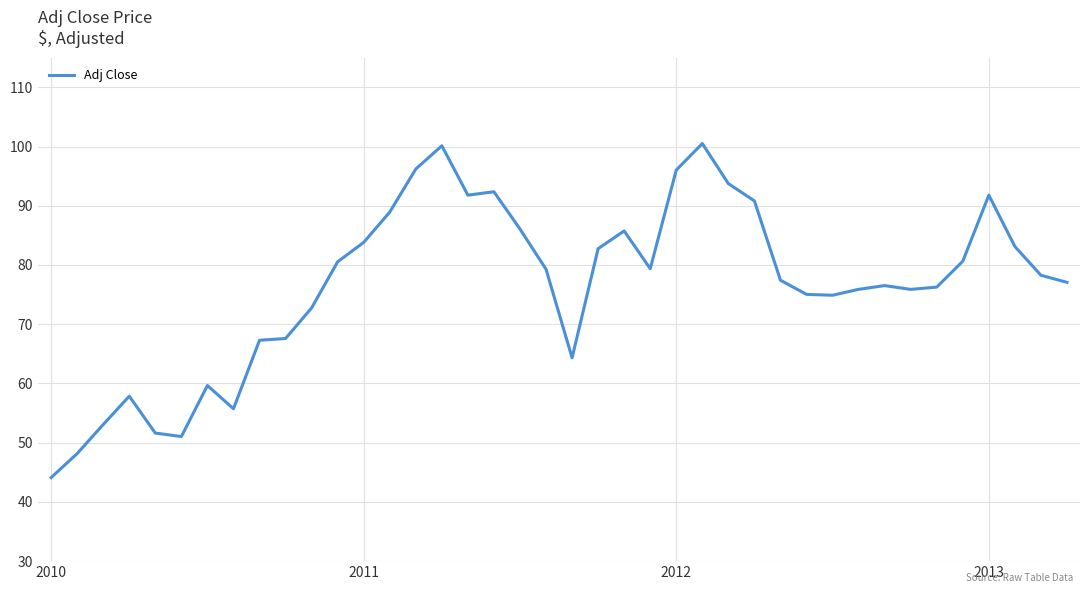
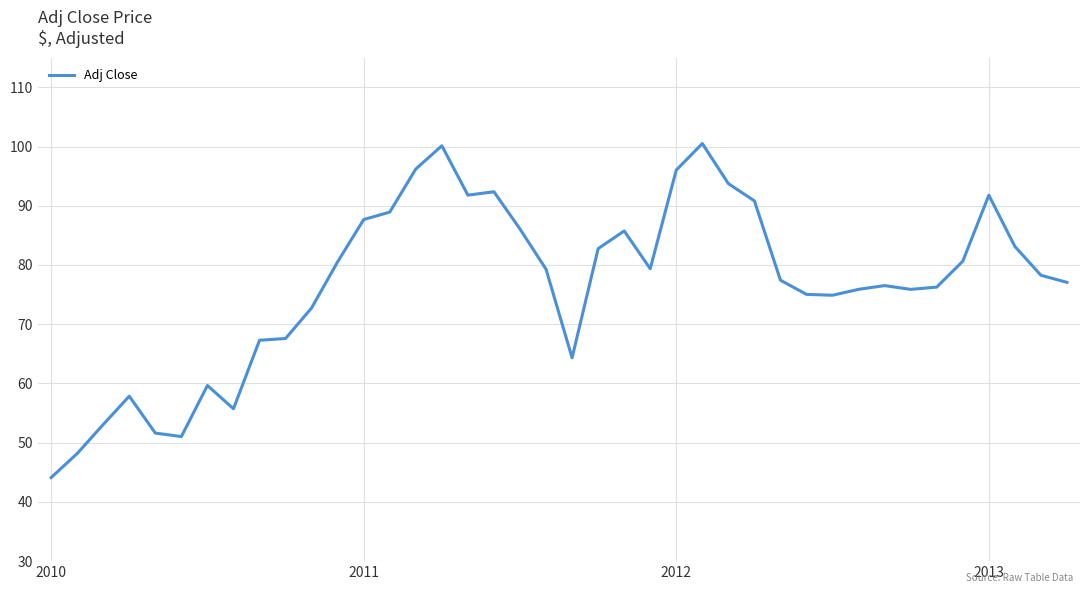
  {
    "2010": 44,
-   "2011": 84,
+   "2011": 88,
    "2012": 96,
    "2013": 92
  }
